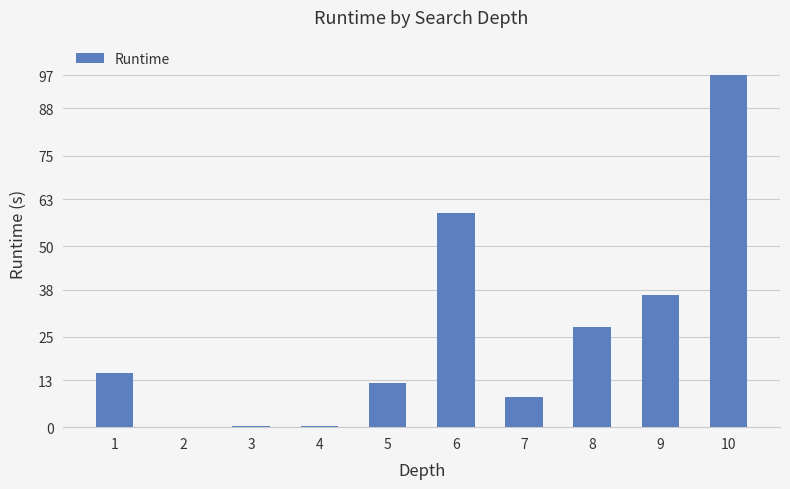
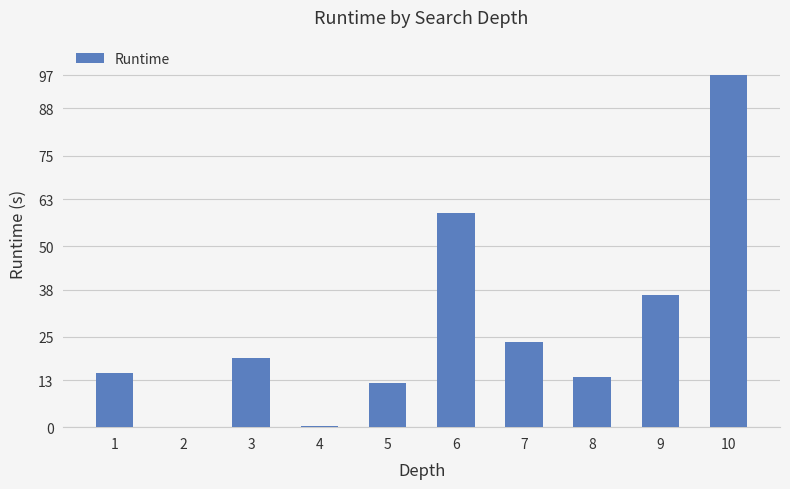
  {
    "1": 15,
-   "3": 0,
+   "3": 19,
    "5": 12,
    "6": 59,
-   "7": 8,
-   "8": 28,
+   "7": 24,
+   "8": 14,
    "9": 36,
    "10": 97
  }
